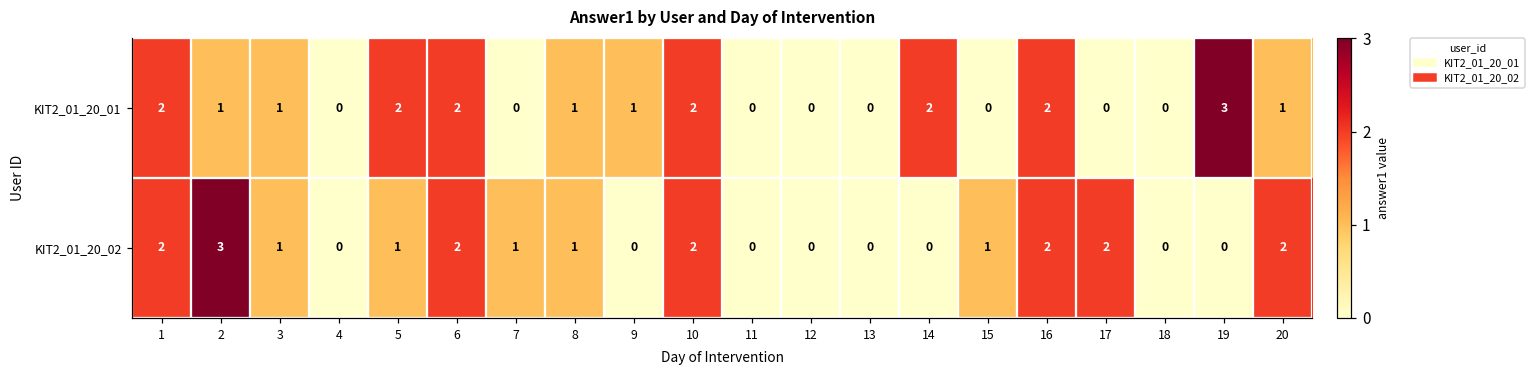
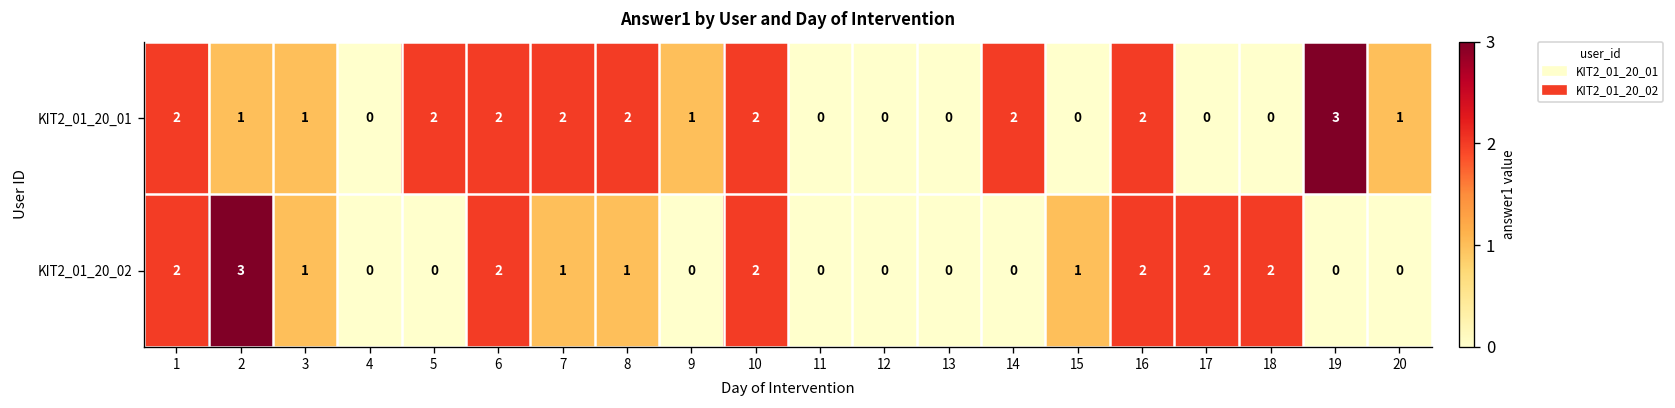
  {
    "KIT2_01_20_01": {
      "1": 2,
      "2": 1,
      "3": 1,
      "4": 0,
      "5": 2,
      "6": 2,
-     "7": 0,
-     "8": 1,
+     "7": 2,
+     "8": 2,
      "9": 1,
      "10": 2,
      "11": 0,
      "12": 0,
      "13": 0,
      "14": 2,
      "15": 0,
      "16": 2,
      "17": 0,
      "18": 0,
      "19": 3,
      "20": 1
    },
    "KIT2_01_20_02": {
      "1": 2,
      "2": 3,
      "3": 1,
      "4": 0,
-     "5": 1,
+     "5": 0,
      "6": 2,
      "7": 1,
      "8": 1,
      "9": 0,
      "10": 2,
      "11": 0,
      "12": 0,
      "13": 0,
      "14": 0,
      "15": 1,
      "16": 2,
      "17": 2,
-     "18": 0,
+     "18": 2,
      "19": 0,
-     "20": 2
+     "20": 0
    }
  }
